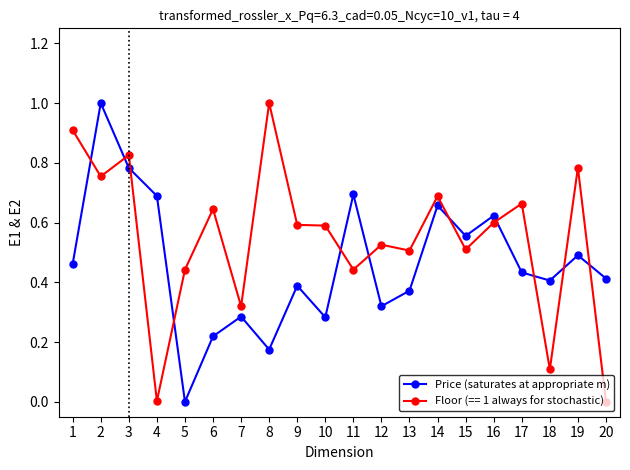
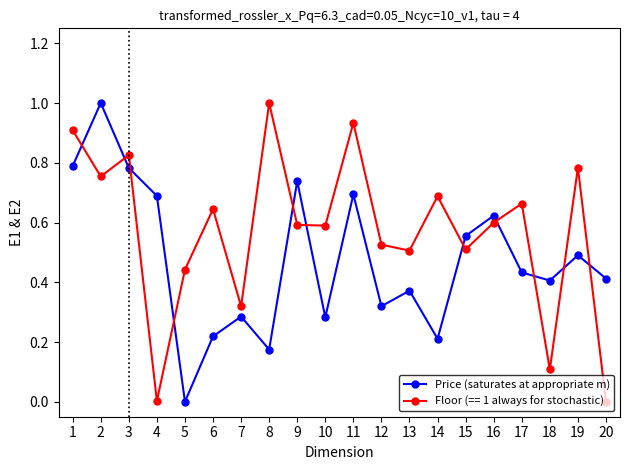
  {
    "Price (saturates at appropriate m)": {
-     "1": 0.46,
+     "1": 0.79,
      "2": 1.00,
      "3": 0.78,
      "4": 0.69,
      "5": 0.00,
      "6": 0.22,
      "7": 0.29,
      "8": 0.17,
-     "9": 0.39,
+     "9": 0.74,
      "10": 0.28,
      "11": 0.69,
      "12": 0.32,
      "13": 0.37,
-     "14": 0.66,
+     "14": 0.21,
      "15": 0.56,
      "16": 0.62,
      "17": 0.43,
      "18": 0.41,
      "19": 0.49,
      "20": 0.41
    },
    "Floor (== 1 always for stochastic)": {
      "1": 0.91,
      "2": 0.75,
      "3": 0.83,
      "4": 0.00,
      "5": 0.44,
      "6": 0.64,
      "7": 0.32,
      "8": 1.00,
      "9": 0.59,
      "10": 0.59,
-     "11": 0.44,
+     "11": 0.93,
      "12": 0.53,
      "13": 0.51,
      "14": 0.69,
      "15": 0.51,
      "16": 0.60,
      "17": 0.66,
      "18": 0.11,
      "19": 0.78
    }
  }
